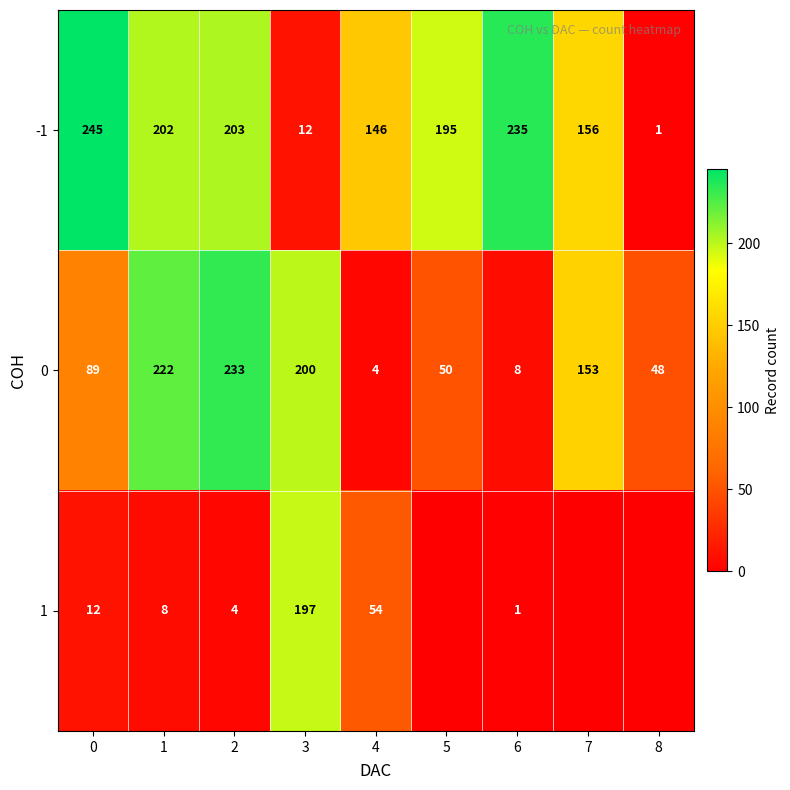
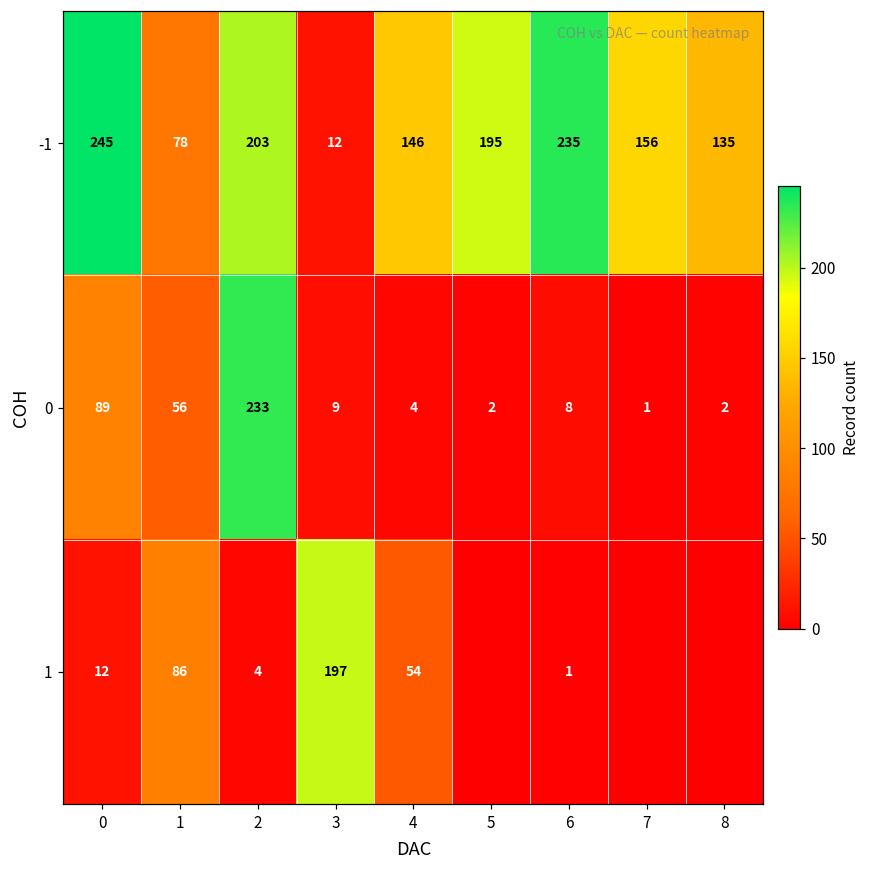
  {
    "-1": {
      "0": 245,
-     "1": 202,
+     "1": 78,
      "2": 203,
      "3": 12,
      "4": 146,
      "5": 195,
      "6": 235,
-     "8": 1
+     "8": 135
    },
    "0": {
      "0": 89,
-     "1": 222,
+     "1": 56,
      "2": 233,
-     "3": 200,
+     "3": 9,
      "4": 4,
-     "5": 50,
+     "5": 2,
      "6": 8,
-     "7": 153,
-     "8": 48
+     "7": 1,
+     "8": 2
    },
    "1": {
      "0": 12,
-     "1": 8,
+     "1": 86,
      "2": 4,
      "3": 197,
      "4": 54,
      "6": 1
    }
  }
